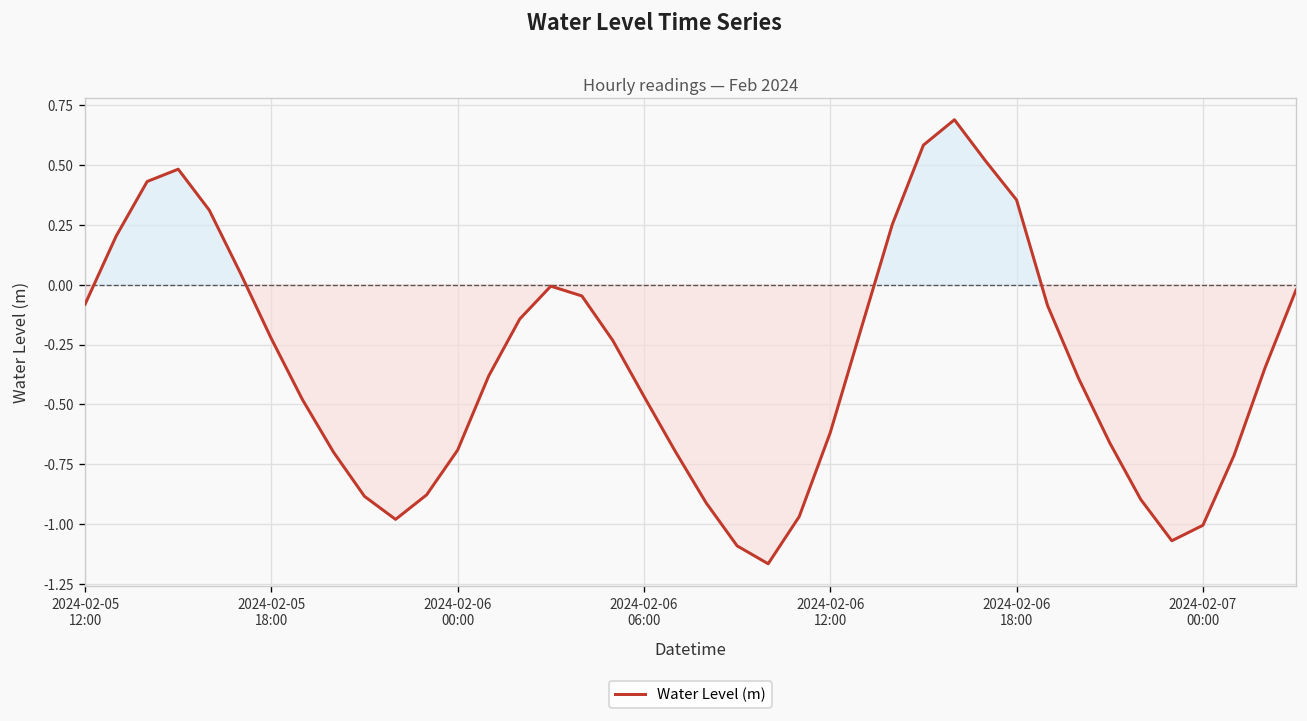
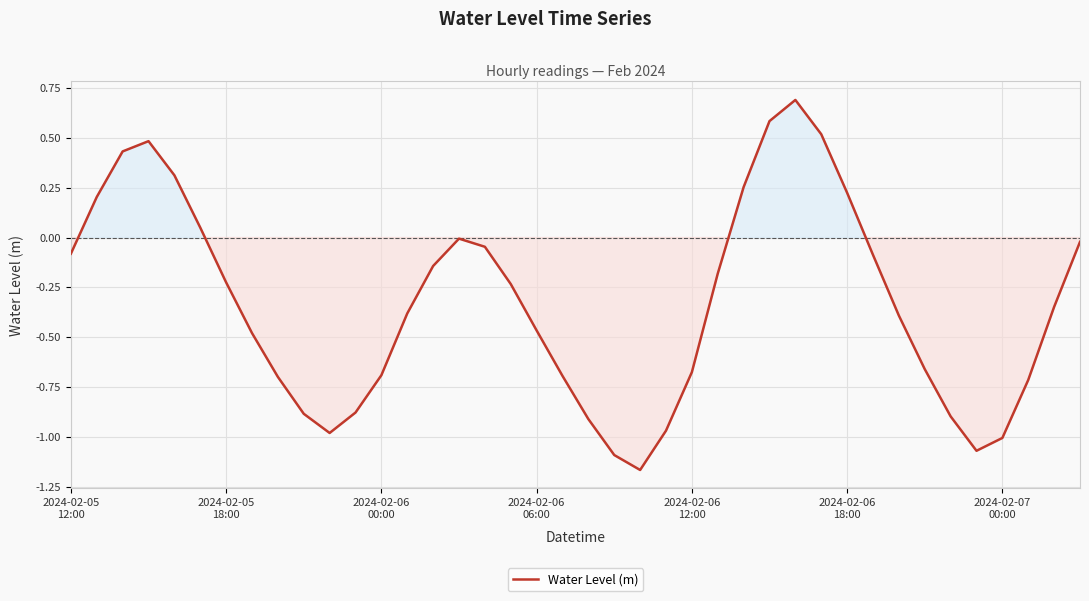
  {
    "2024-02-05 12:00": -0.08,
    "2024-02-05 18:00": -0.23,
    "2024-02-06 00:00": -0.69,
    "2024-02-06 06:00": -0.47,
-   "2024-02-06 12:00": -0.62,
-   "2024-02-06 18:00": 0.35,
+   "2024-02-06 12:00": -0.68,
+   "2024-02-06 18:00": 0.22,
    "2024-02-07 00:00": -1.01
  }
